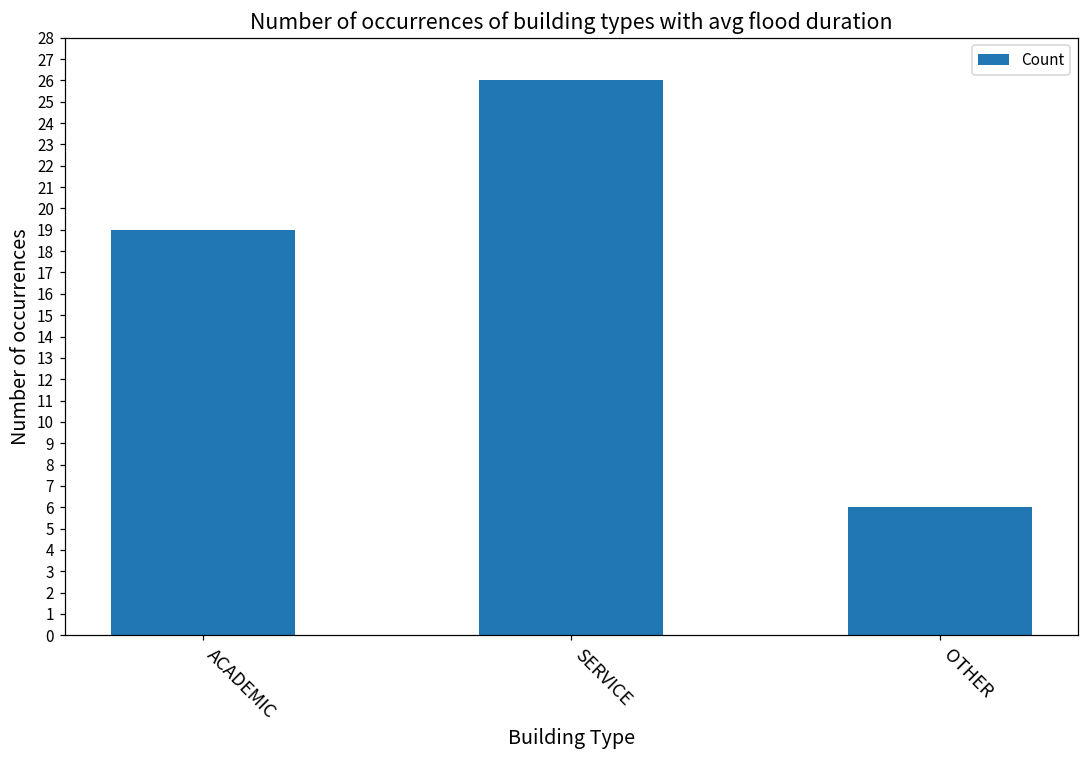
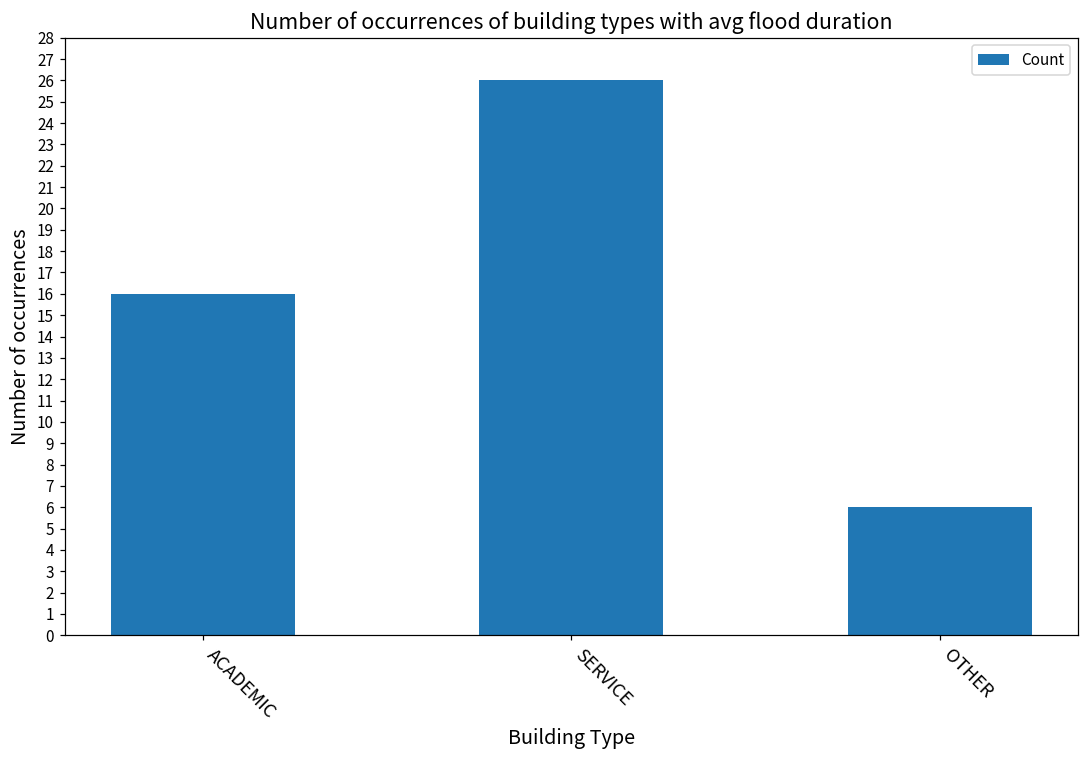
  {
-   "ACADEMIC": 19,
+   "ACADEMIC": 16,
    "SERVICE": 26,
    "OTHER": 6
  }
